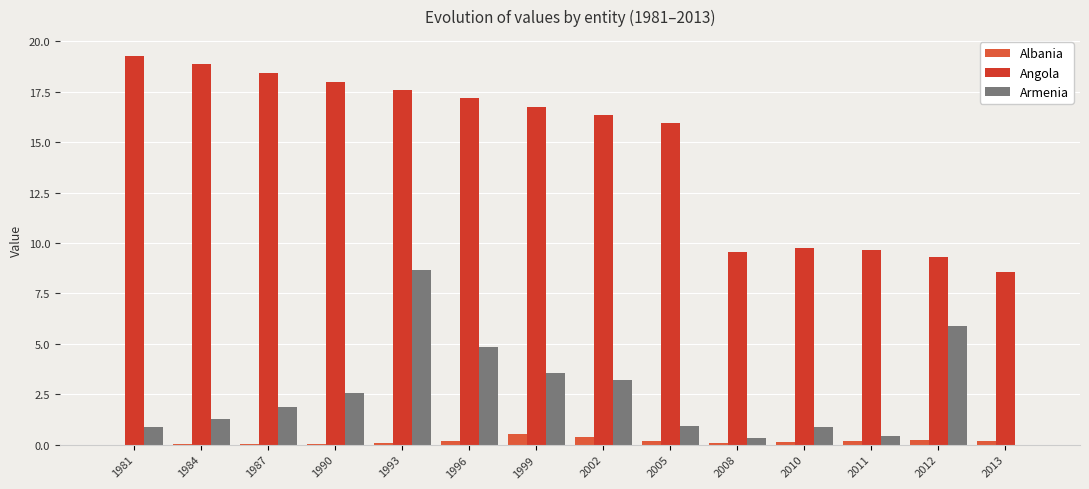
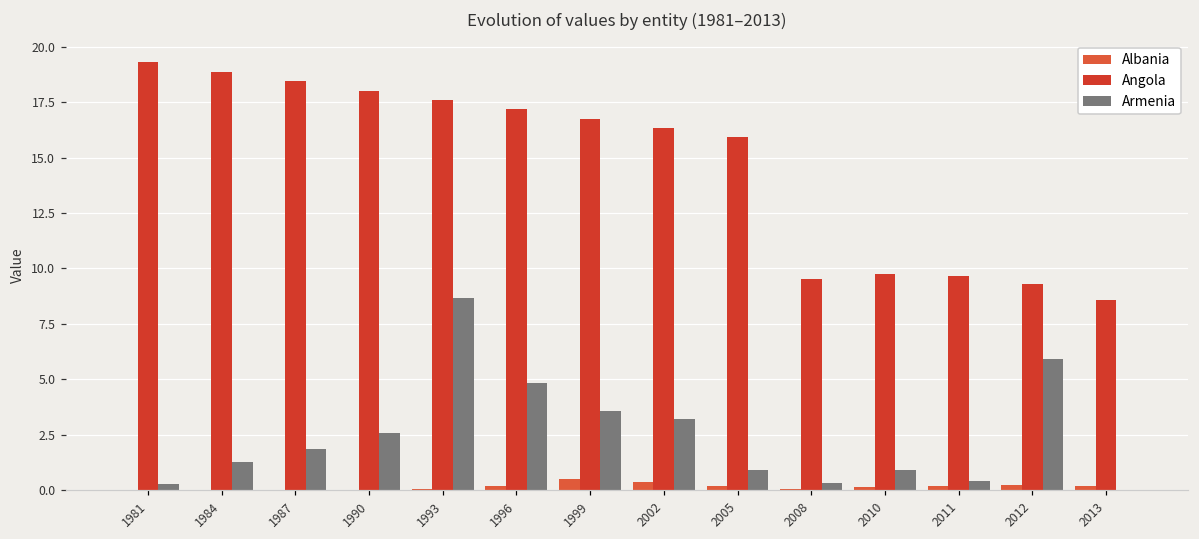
  {
    "Armenia": {
-     "1981": 0.9,
+     "1981": 0.3,
      "1984": 1.3,
      "1987": 1.9,
      "1990": 2.6,
      "1993": 8.7,
      "1996": 4.8,
      "1999": 3.6,
      "2002": 3.2,
      "2005": 0.9,
      "2008": 0.3,
      "2010": 0.9,
      "2011": 0.4,
      "2012": 5.9,
      "2013": 0.0
    }
  }
